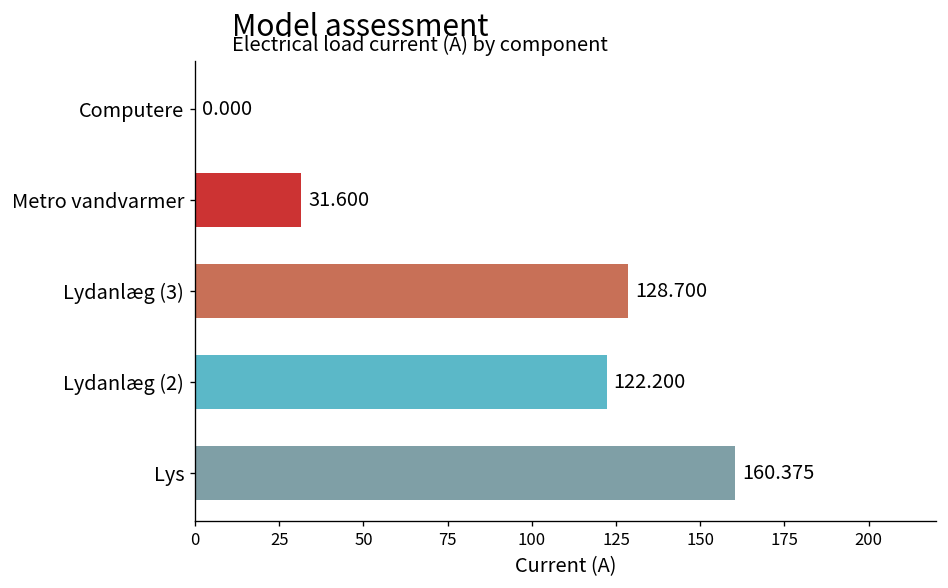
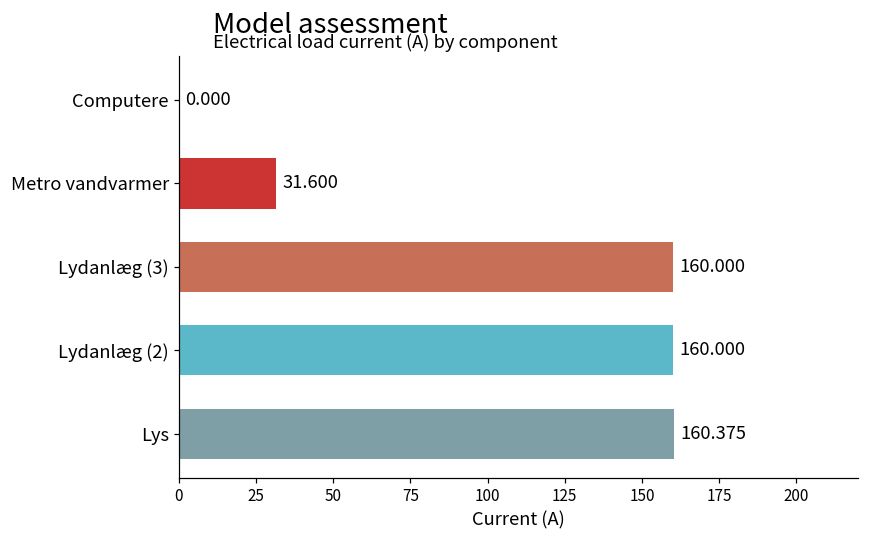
  {
    "Computere": 0.000,
    "Metro vandvarmer": 31.600,
-   "Lydanlæg (3)": 128.700,
-   "Lydanlæg (2)": 122.200,
+   "Lydanlæg (3)": 160.000,
+   "Lydanlæg (2)": 160.000,
    "Lys": 160.375
  }
